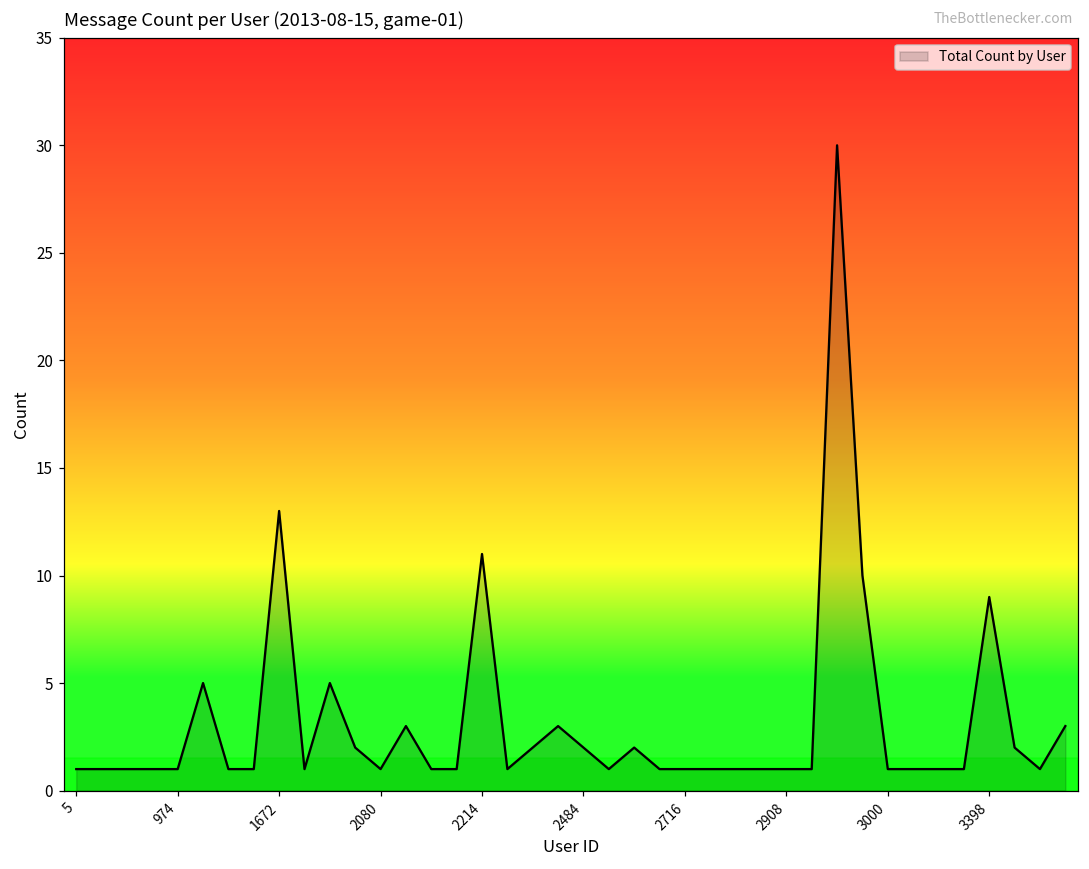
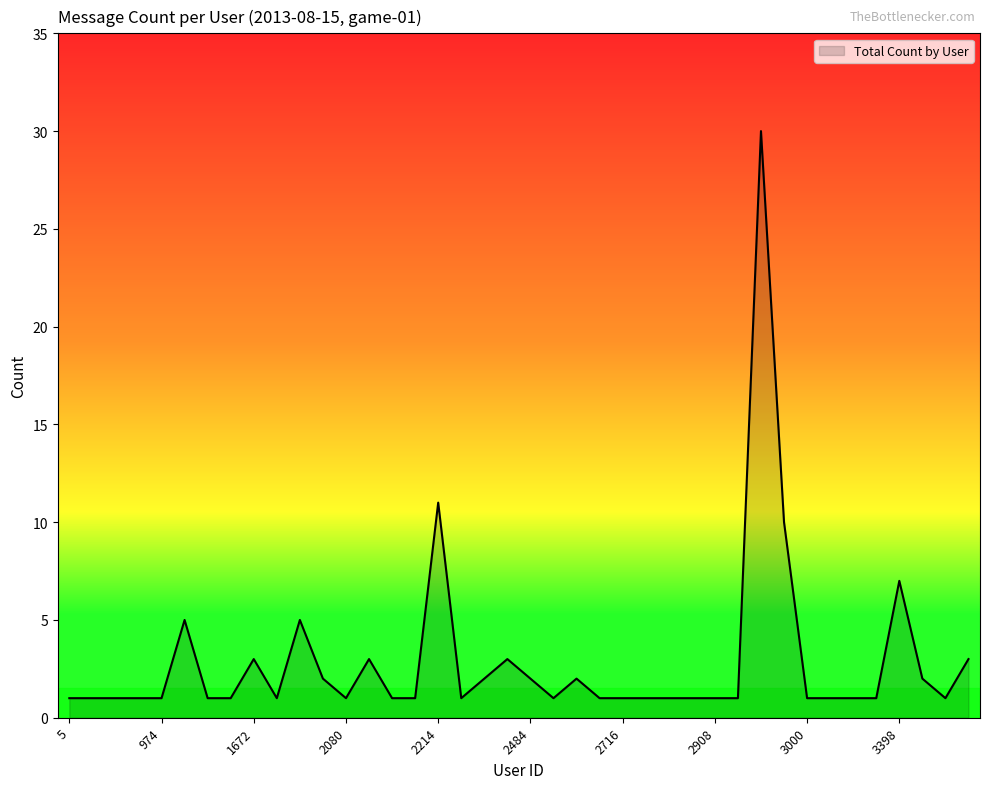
  {
    "5": 1,
    "974": 1,
-   "1672": 13,
+   "1672": 3,
    "2080": 1,
    "2214": 11,
    "2484": 2,
    "2716": 1,
    "2908": 1,
    "3000": 1,
-   "3398": 9
+   "3398": 7
  }
